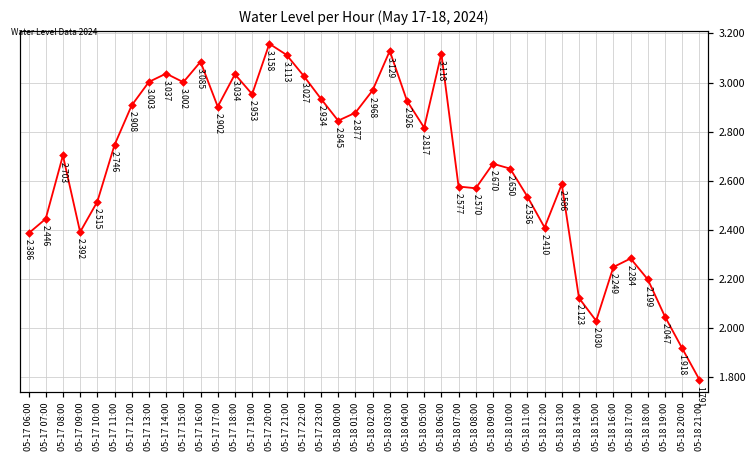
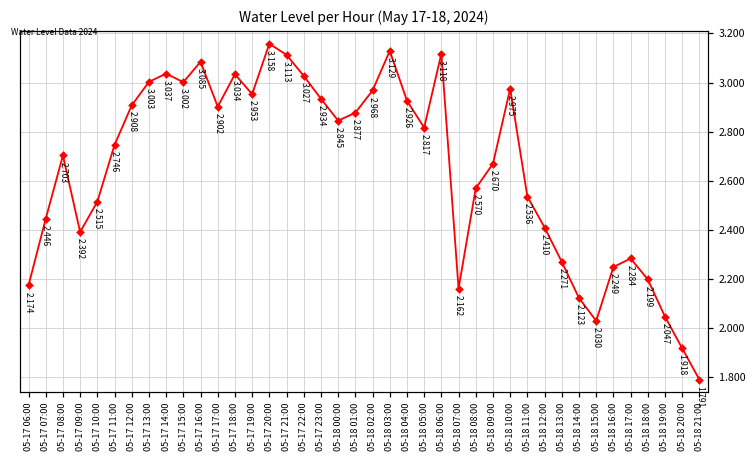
  {
-   "05-17 06:00": 2.386,
+   "05-17 06:00": 2.174,
    "05-17 07:00": 2.446,
    "05-17 08:00": 2.703,
    "05-17 09:00": 2.392,
    "05-17 10:00": 2.515,
    "05-17 11:00": 2.746,
    "05-17 12:00": 2.908,
    "05-17 13:00": 3.003,
    "05-17 14:00": 3.037,
    "05-17 15:00": 3.002,
    "05-17 16:00": 3.085,
    "05-17 17:00": 2.902,
    "05-17 18:00": 3.034,
    "05-17 19:00": 2.953,
    "05-17 20:00": 3.158,
    "05-17 21:00": 3.113,
    "05-17 22:00": 3.027,
    "05-17 23:00": 2.934,
    "05-18 00:00": 2.845,
    "05-18 01:00": 2.877,
    "05-18 02:00": 2.968,
    "05-18 03:00": 3.129,
    "05-18 04:00": 2.926,
    "05-18 05:00": 2.817,
    "05-18 06:00": 3.118,
-   "05-18 07:00": 2.577,
+   "05-18 07:00": 2.162,
    "05-18 08:00": 2.570,
    "05-18 09:00": 2.670,
-   "05-18 10:00": 2.650,
+   "05-18 10:00": 2.975,
    "05-18 11:00": 2.536,
    "05-18 12:00": 2.410,
-   "05-18 13:00": 2.586,
+   "05-18 13:00": 2.271,
    "05-18 14:00": 2.123,
    "05-18 15:00": 2.030,
    "05-18 16:00": 2.249,
    "05-18 17:00": 2.284,
    "05-18 18:00": 2.199,
    "05-18 19:00": 2.047,
    "05-18 20:00": 1.918,
    "05-18 21:00": 1.791
  }
